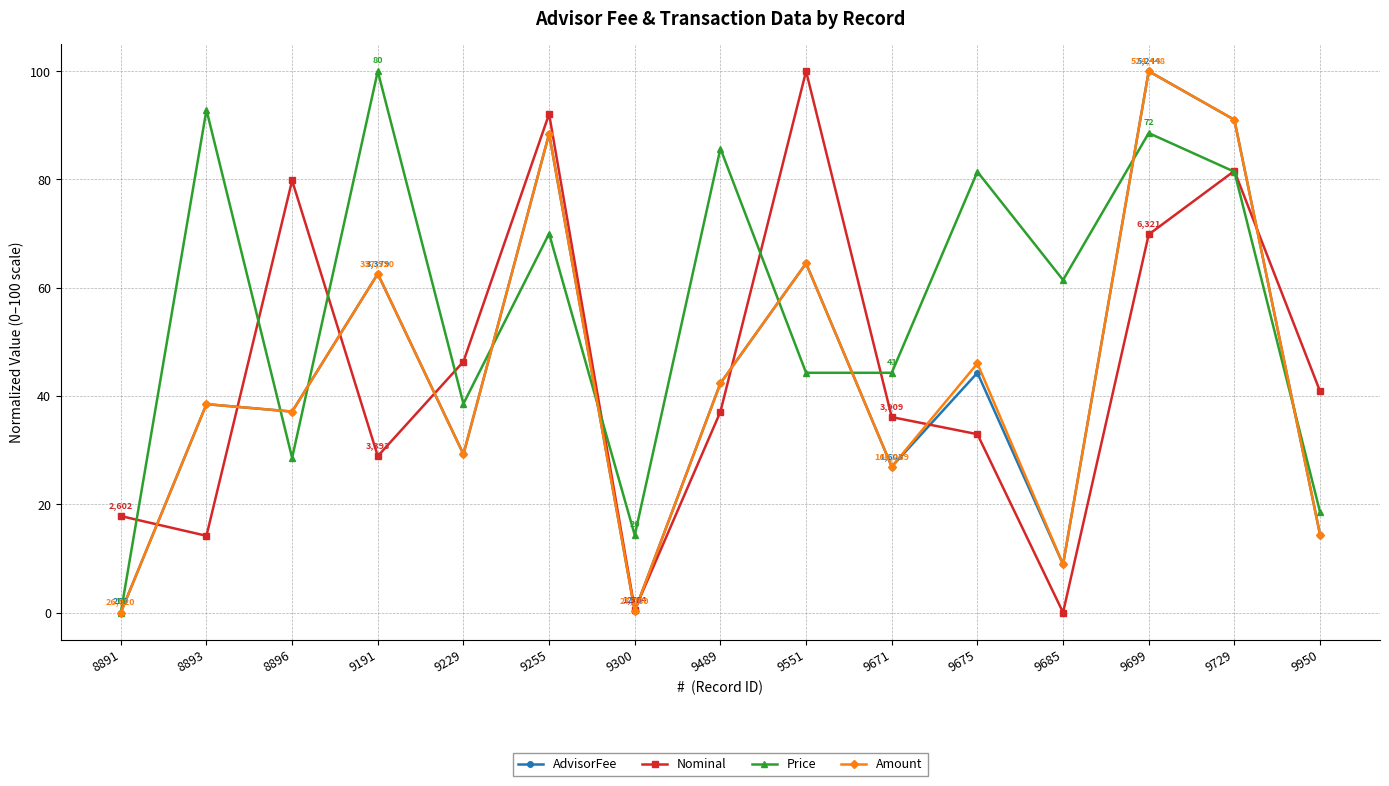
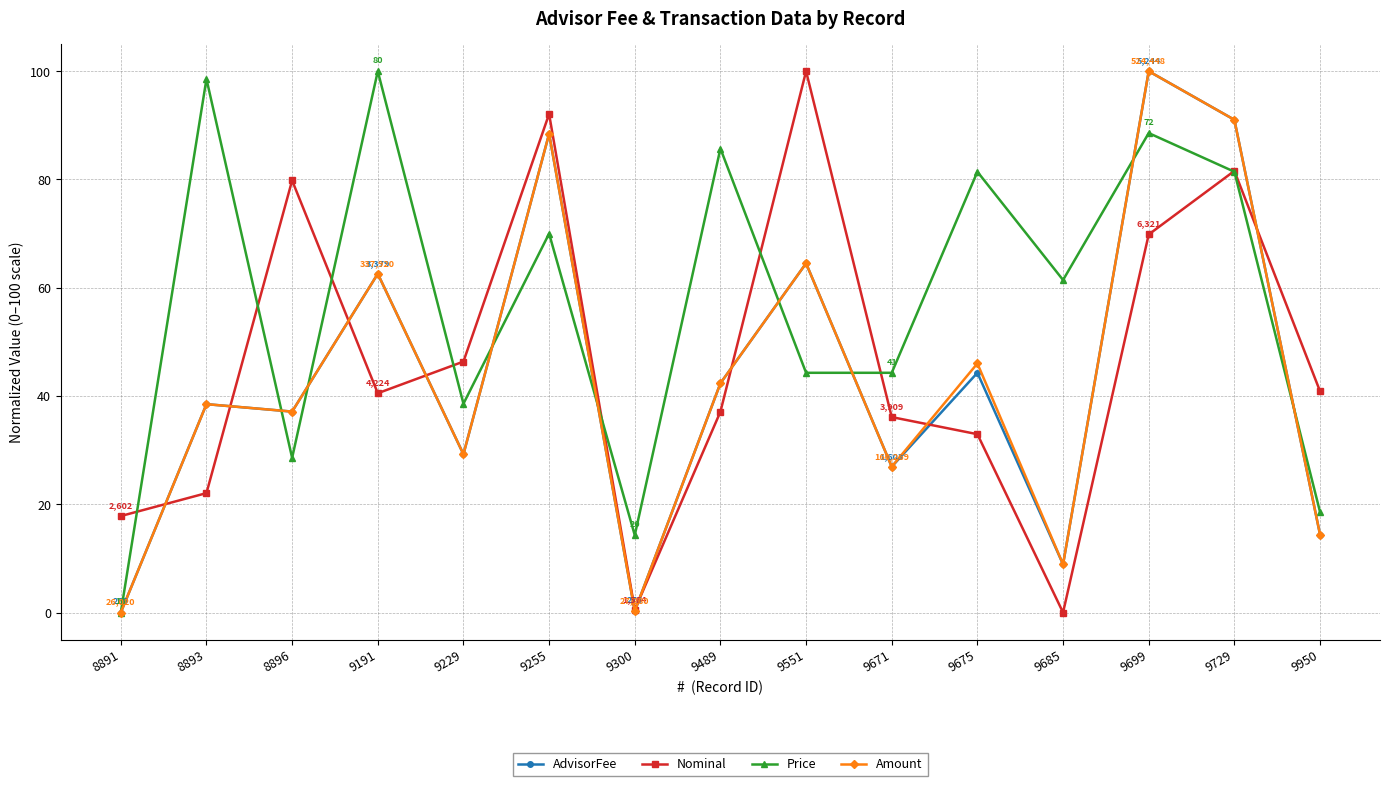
  {
    "AdvisorFee": {
      "9675": "44"
    },
    "Nominal": {
-     "8893": "14",
-     "9191": "3,393"
+     "8893": "22",
+     "9191": "4,224"
    },
    "Price": {
-     "8893": "93",
+     "8893": "99",
      "8896": "29",
      "9229": "39",
      "9255": "70",
      "9489": "86",
      "9551": "44",
      "9675": "81",
      "9685": "61",
      "9950": "19"
    },
    "Amount": {
      "9675": "46"
    }
  }
